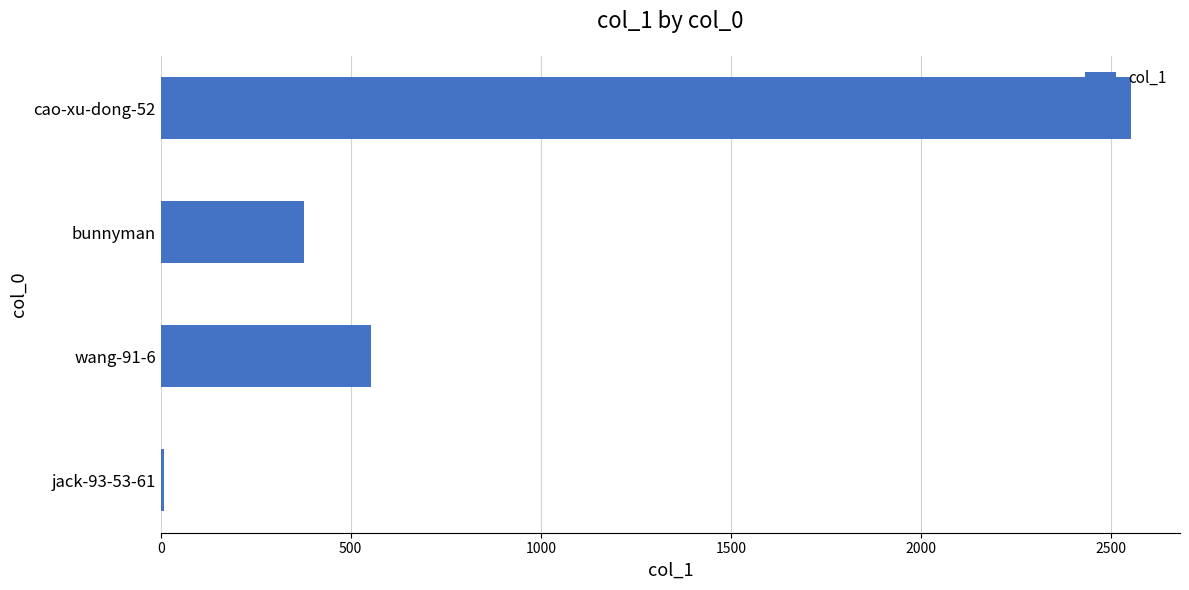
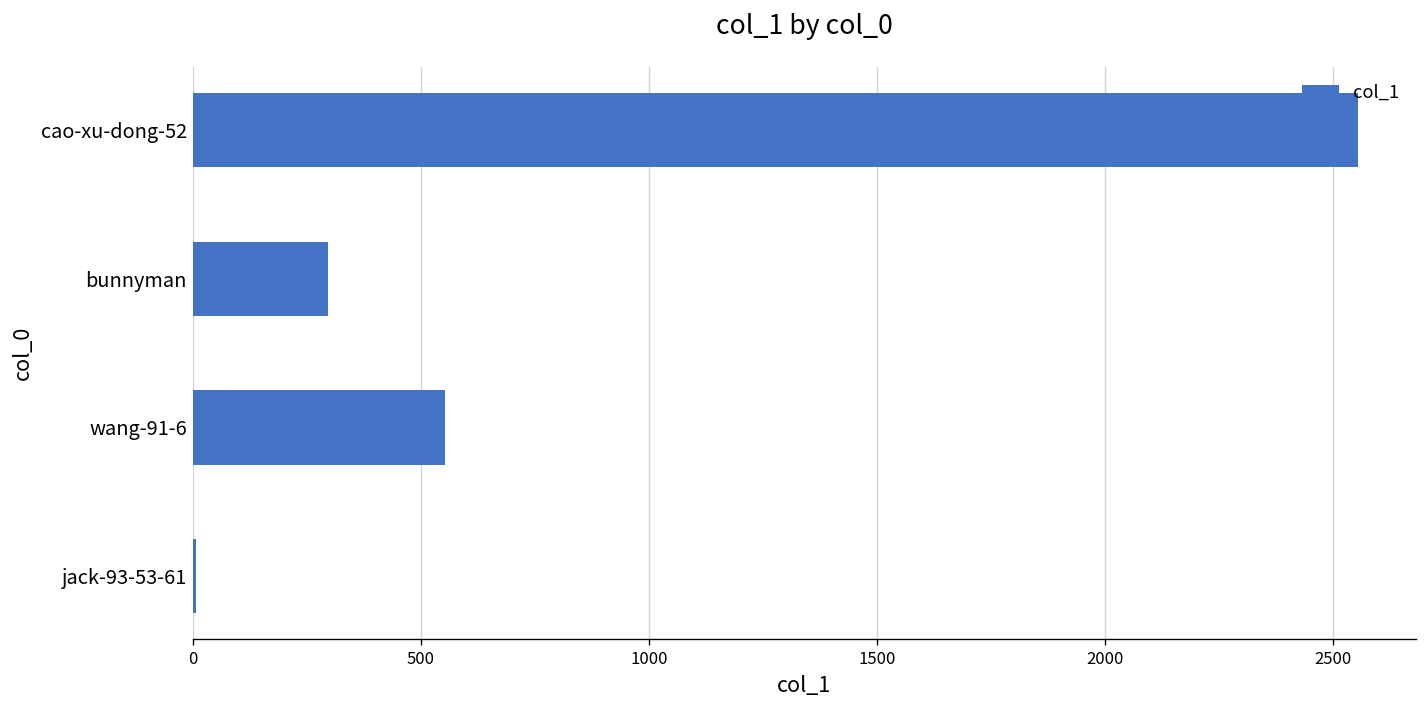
  {
    "cao-xu-dong-52": 2550,
-   "bunnyman": 380,
+   "bunnyman": 300,
    "wang-91-6": 550,
    "jack-93-53-61": 10
  }
